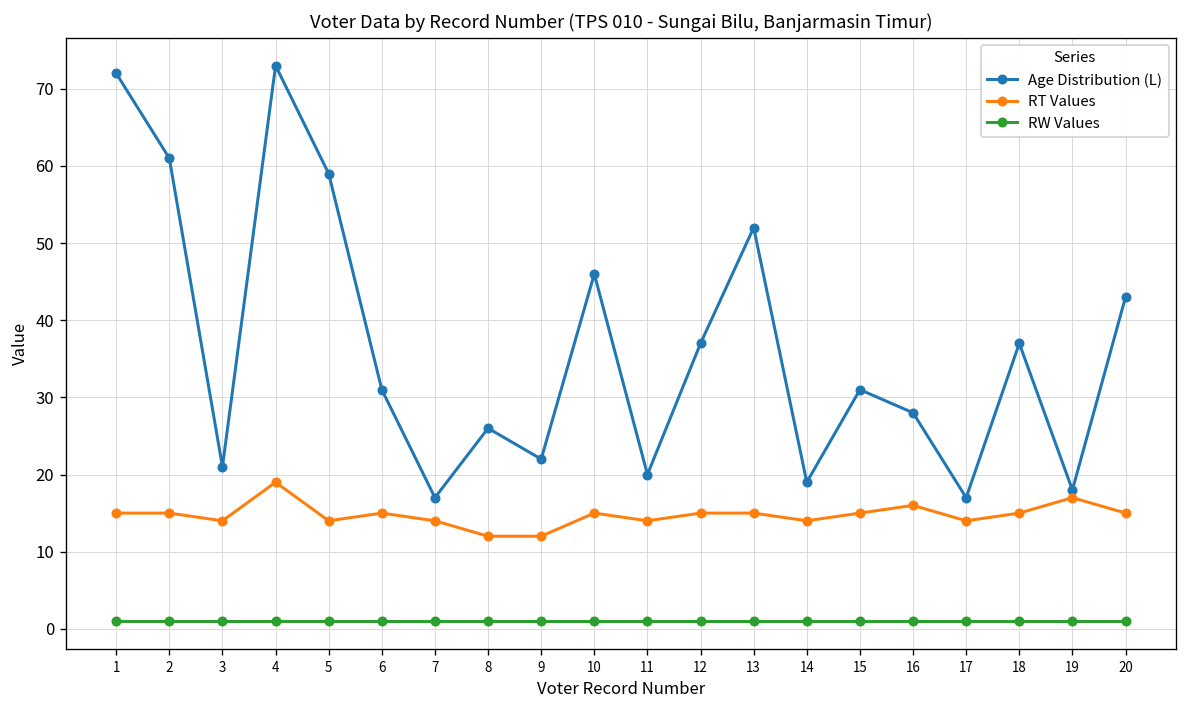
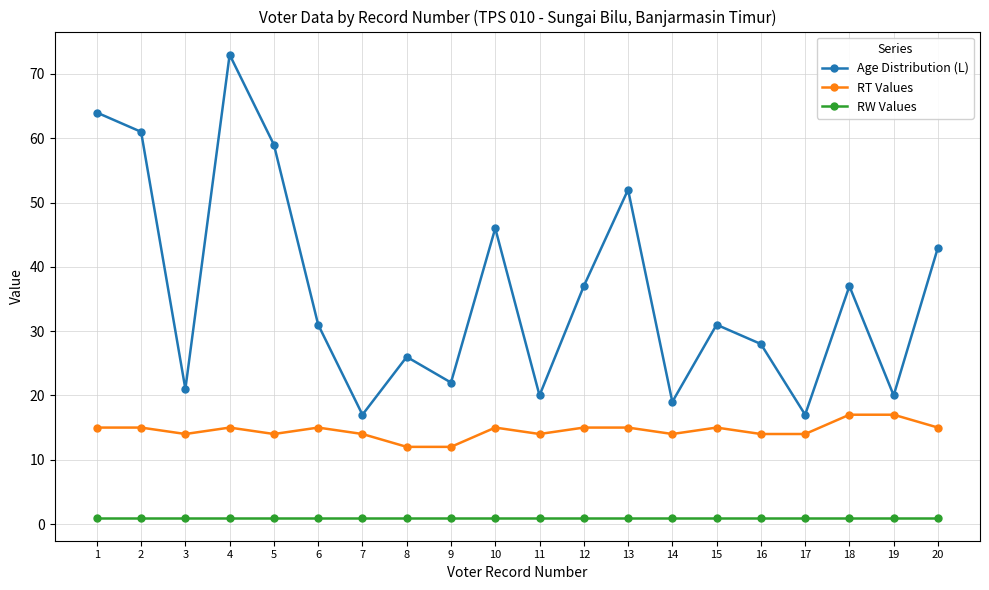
  {
    "Age Distribution (L)": {
-     "1": 72,
+     "1": 64,
      "2": 61,
      "3": 21,
      "4": 73,
      "5": 59,
      "6": 31,
      "7": 17,
      "8": 26,
      "9": 22,
      "10": 46,
      "11": 20,
      "12": 37,
      "13": 52,
      "14": 19,
      "15": 31,
      "16": 28,
      "17": 17,
      "18": 37,
-     "19": 18,
+     "19": 20,
      "20": 43
    },
    "RT Values": {
      "1": 15,
      "2": 15,
      "3": 14,
-     "4": 19,
+     "4": 15,
      "5": 14,
      "6": 15,
      "7": 14,
      "8": 12,
      "9": 12,
      "10": 15,
      "11": 14,
      "12": 15,
      "13": 15,
      "14": 14,
      "15": 15,
-     "16": 16,
+     "16": 14,
      "17": 14,
-     "18": 15,
+     "18": 17,
      "19": 17,
      "20": 15
    },
    "RW Values": {
      "1": 1,
      "2": 1,
      "3": 1,
      "4": 1,
      "5": 1,
      "6": 1,
      "7": 1,
      "8": 1,
      "9": 1,
      "10": 1,
      "11": 1,
      "12": 1,
      "13": 1,
      "14": 1,
      "15": 1,
      "16": 1,
      "17": 1,
      "18": 1,
      "19": 1,
      "20": 1
    }
  }
